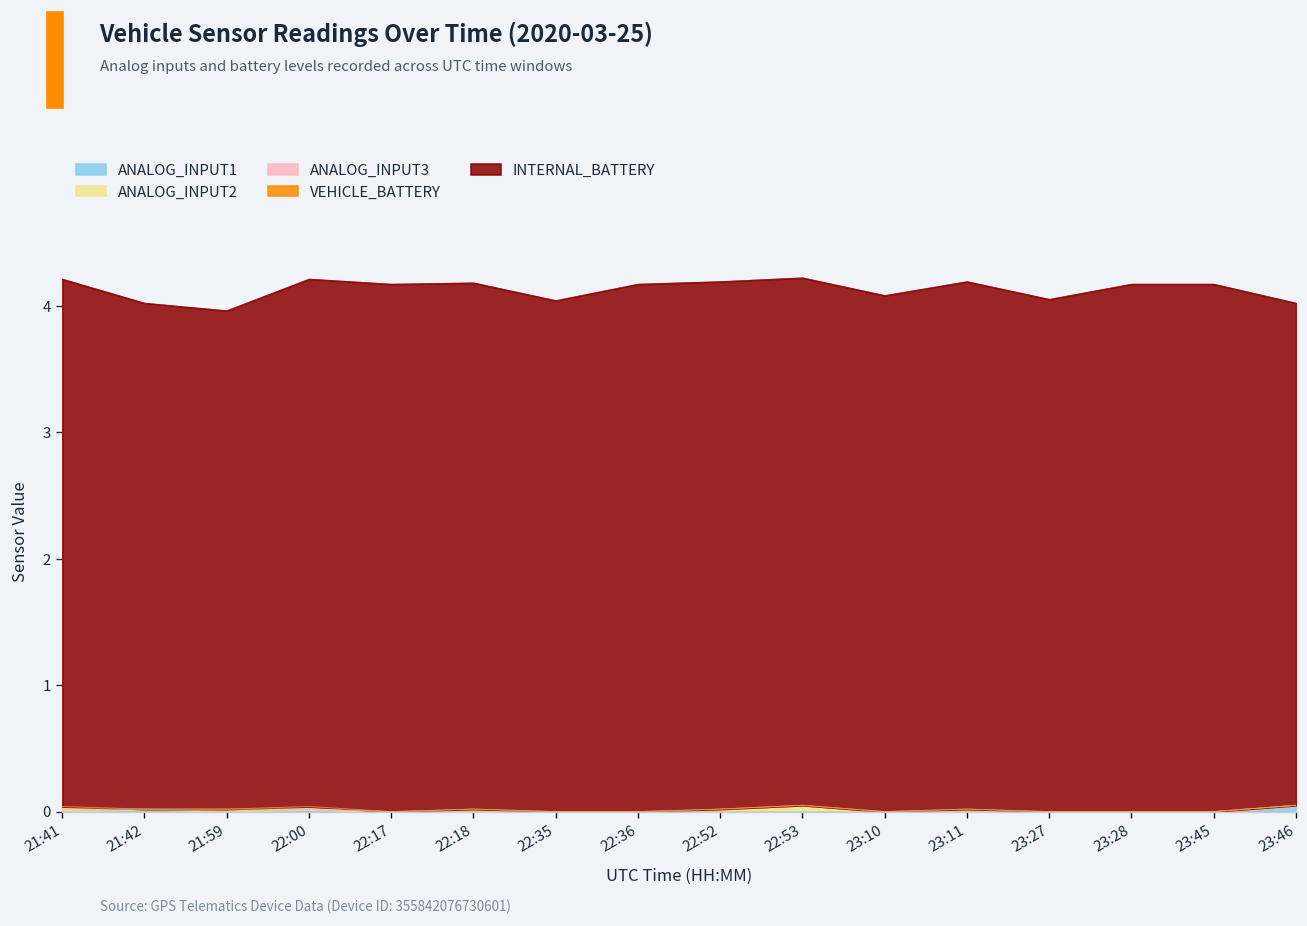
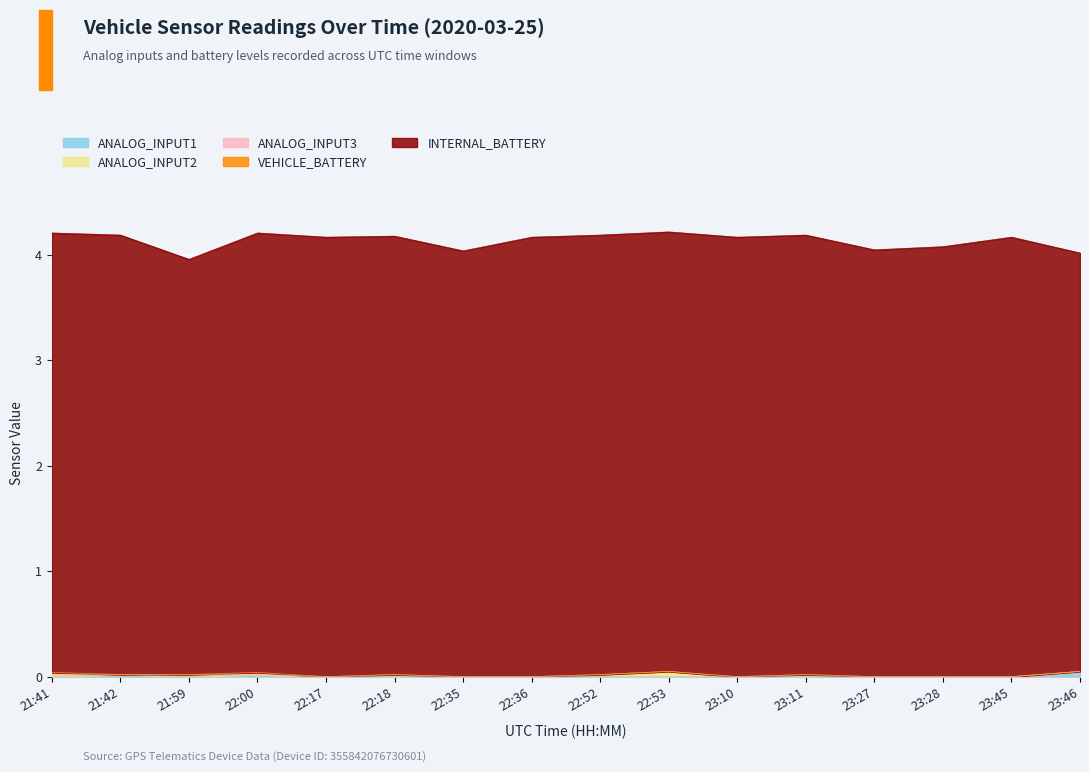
  {
    "ANALOG_INPUT1": {
      "22:53": 0.00
    },
    "INTERNAL_BATTERY": {
      "21:41": 4.17,
-     "21:42": 4.00,
+     "21:42": 4.17,
      "21:59": 3.94,
      "22:00": 4.17,
      "22:17": 4.17,
      "22:18": 4.16,
      "22:35": 4.04,
      "22:36": 4.17,
      "22:52": 4.17,
      "22:53": 4.17,
-     "23:10": 4.08,
+     "23:10": 4.17,
      "23:11": 4.17,
      "23:27": 4.05,
-     "23:28": 4.17,
+     "23:28": 4.08,
      "23:45": 4.17,
      "23:46": 3.97
    }
  }
